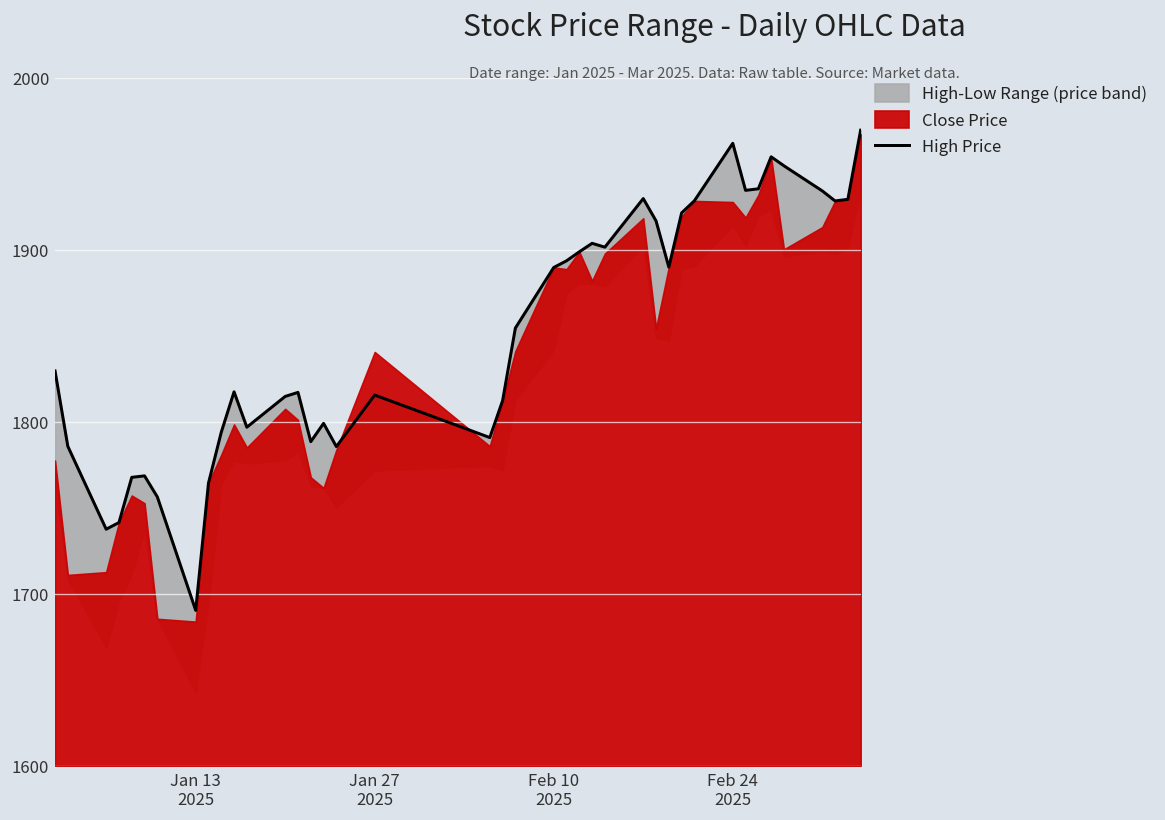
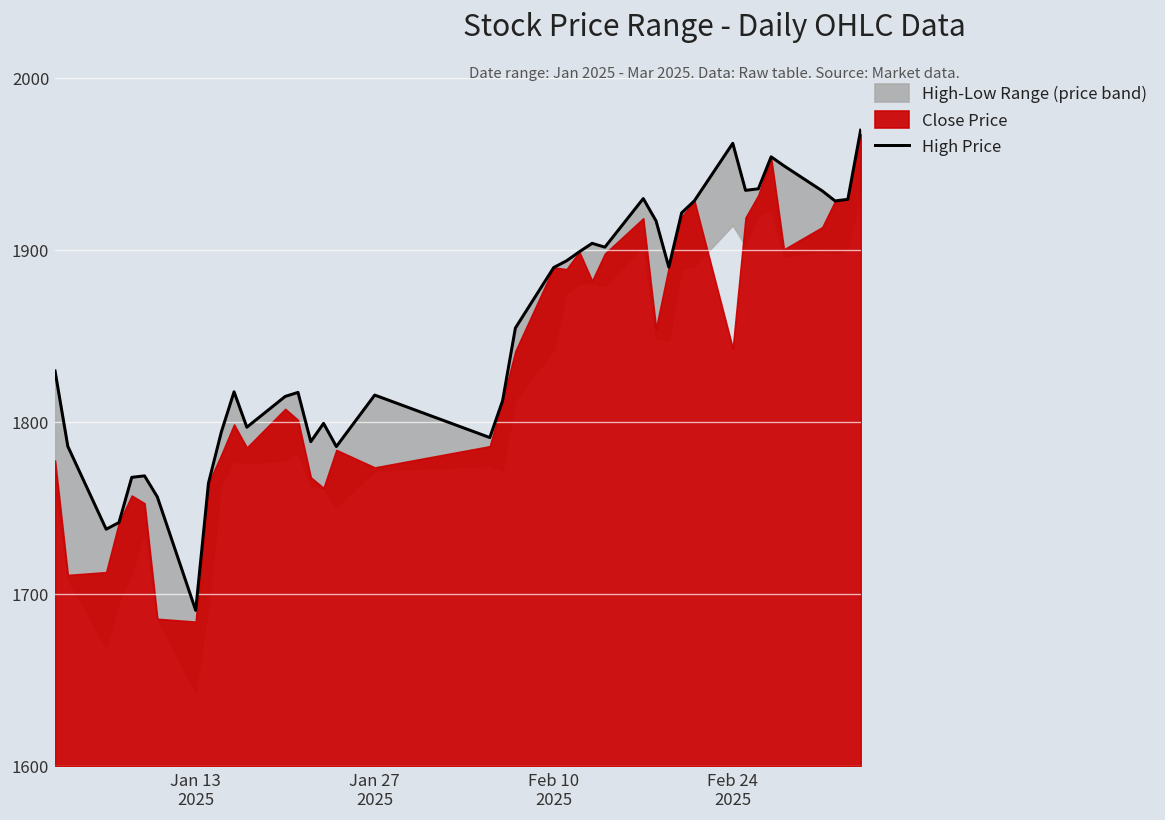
  {
    "High-Low Range (price band)": {
      "Jan 13 2025": 1690,
      "Jan 27 2025": 1816,
      "Feb 24 2025": 1962
    },
    "Close Price": {
      "Jan 13 2025": 1684,
-     "Jan 27 2025": 1841,
-     "Feb 24 2025": 1928
+     "Jan 27 2025": 1773,
+     "Feb 24 2025": 1843
    }
  }
